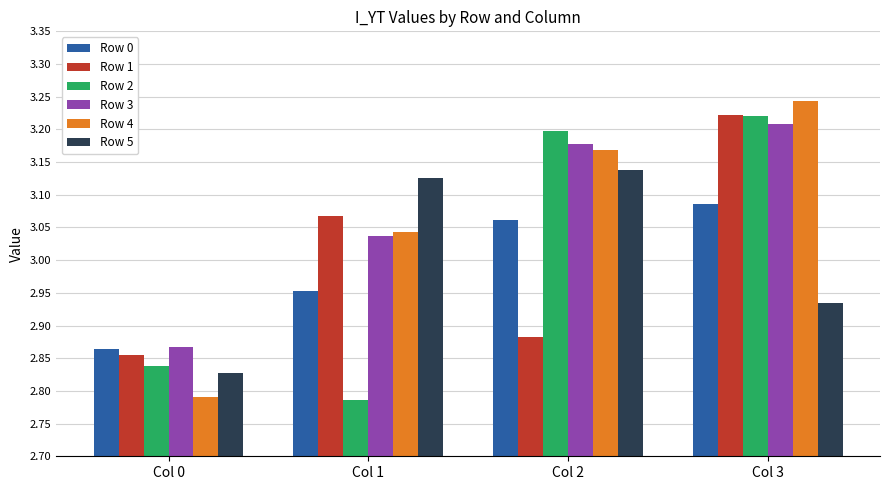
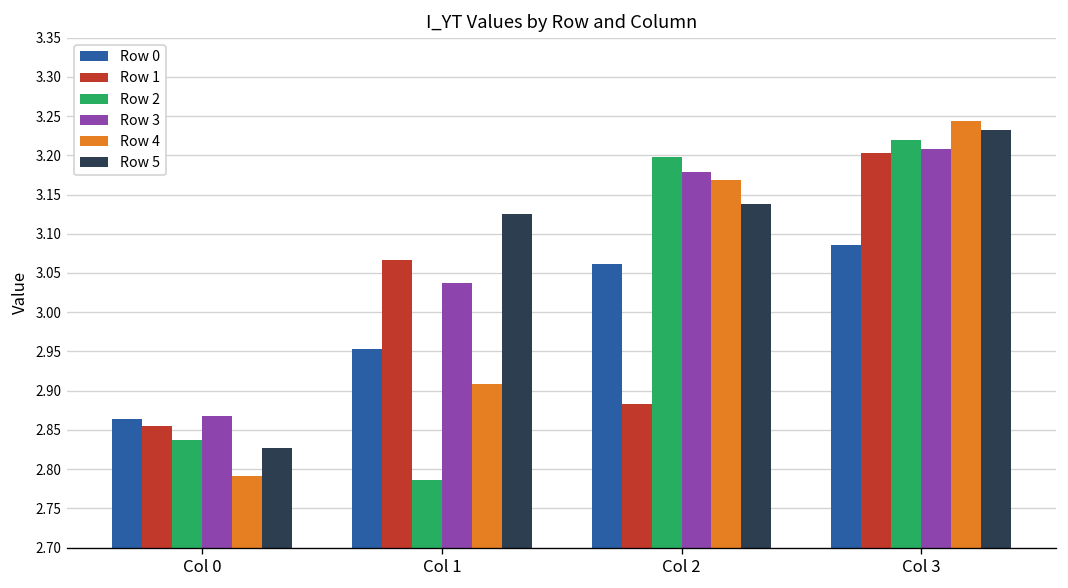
  {
    "Row 0": {
      "Col 0": 2.86,
      "Col 1": 2.95,
      "Col 2": 3.06,
      "Col 3": 3.09
    },
    "Row 1": {
      "Col 0": 2.85,
      "Col 1": 3.07,
      "Col 2": 2.88,
-     "Col 3": 3.22
+     "Col 3": 3.20
    },
    "Row 2": {
      "Col 0": 2.84,
      "Col 1": 2.79,
      "Col 2": 3.20,
      "Col 3": 3.22
    },
    "Row 3": {
      "Col 0": 2.87,
      "Col 1": 3.04,
      "Col 2": 3.18,
      "Col 3": 3.21
    },
    "Row 4": {
      "Col 0": 2.79,
-     "Col 1": 3.04,
+     "Col 1": 2.91,
      "Col 2": 3.17,
      "Col 3": 3.24
    },
    "Row 5": {
      "Col 0": 2.83,
      "Col 1": 3.12,
      "Col 2": 3.14,
-     "Col 3": 2.93
+     "Col 3": 3.23
    }
  }
